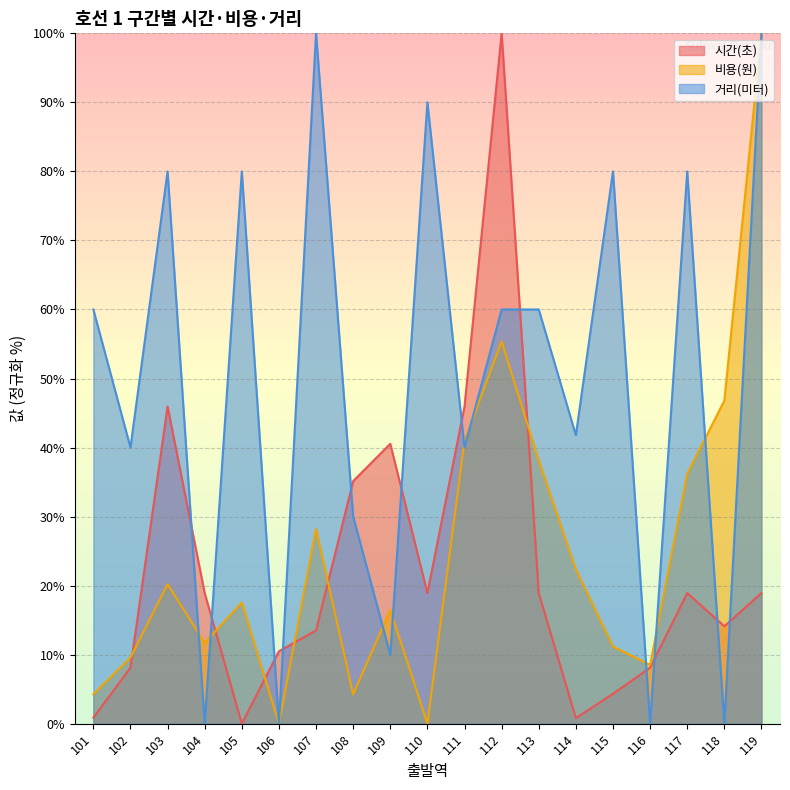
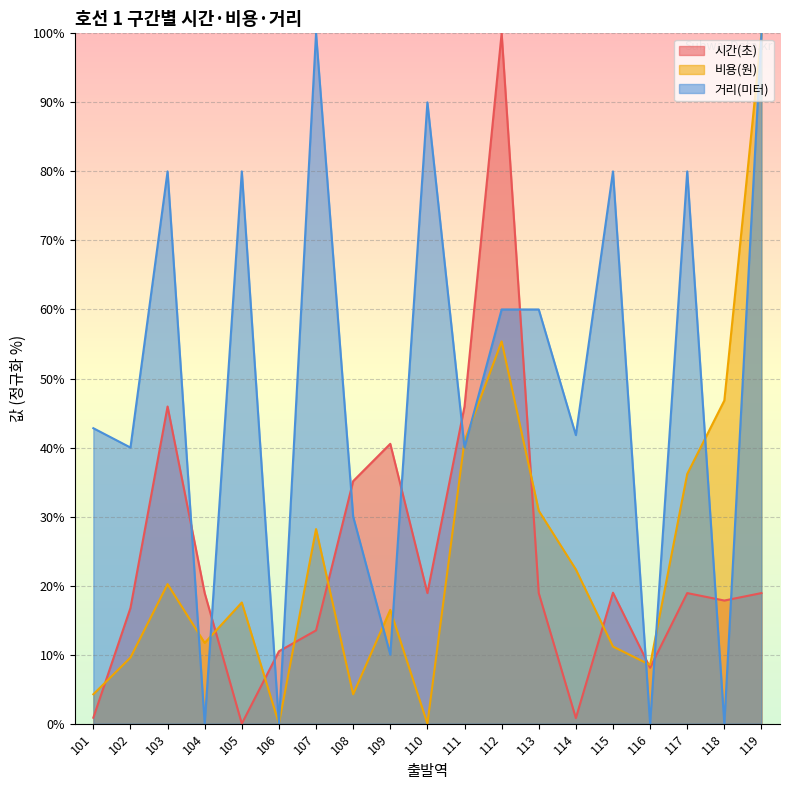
  {
    "시간(초)": {
      "101": "1%",
-     "102": "8%",
+     "102": "17%",
      "103": "46%",
      "104": "19%",
      "105": "0%",
      "106": "10%",
      "107": "14%",
      "108": "35%",
      "109": "41%",
      "110": "19%",
      "111": "46%",
      "112": "100%",
      "113": "19%",
      "114": "1%",
-     "115": "4%",
+     "115": "19%",
      "116": "8%",
      "117": "19%",
-     "118": "14%",
+     "118": "18%",
      "119": "19%"
    },
    "비용(원)": {
      "101": "4%",
      "102": "10%",
      "103": "20%",
      "104": "12%",
      "105": "18%",
      "107": "28%",
      "108": "4%",
      "109": "16%",
      "110": "0%",
      "111": "41%",
      "112": "55%",
-     "113": "38%",
+     "113": "31%",
      "114": "22%",
      "115": "11%",
      "116": "9%",
      "117": "36%",
      "118": "47%"
    },
    "거리(미터)": {
-     "101": "60%",
+     "101": "43%",
      "102": "40%",
      "103": "80%",
      "104": "0%",
      "105": "80%",
      "107": "100%",
      "108": "30%",
      "109": "10%",
      "110": "90%",
      "111": "40%",
      "112": "60%",
      "113": "60%",
      "114": "42%",
      "115": "80%",
      "116": "0%",
      "117": "80%",
      "118": "0%"
    }
  }
